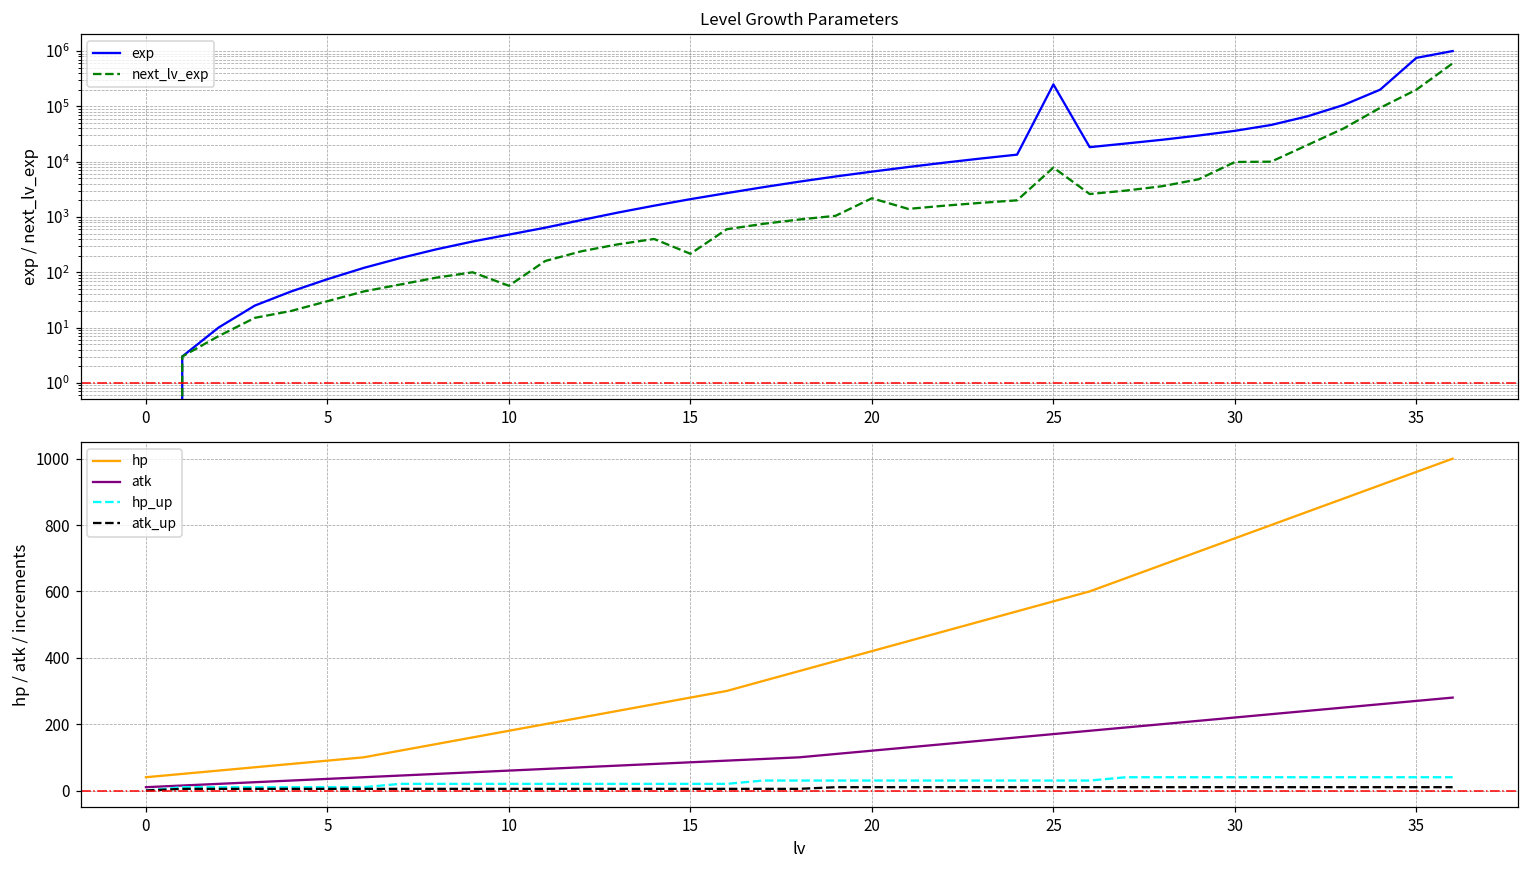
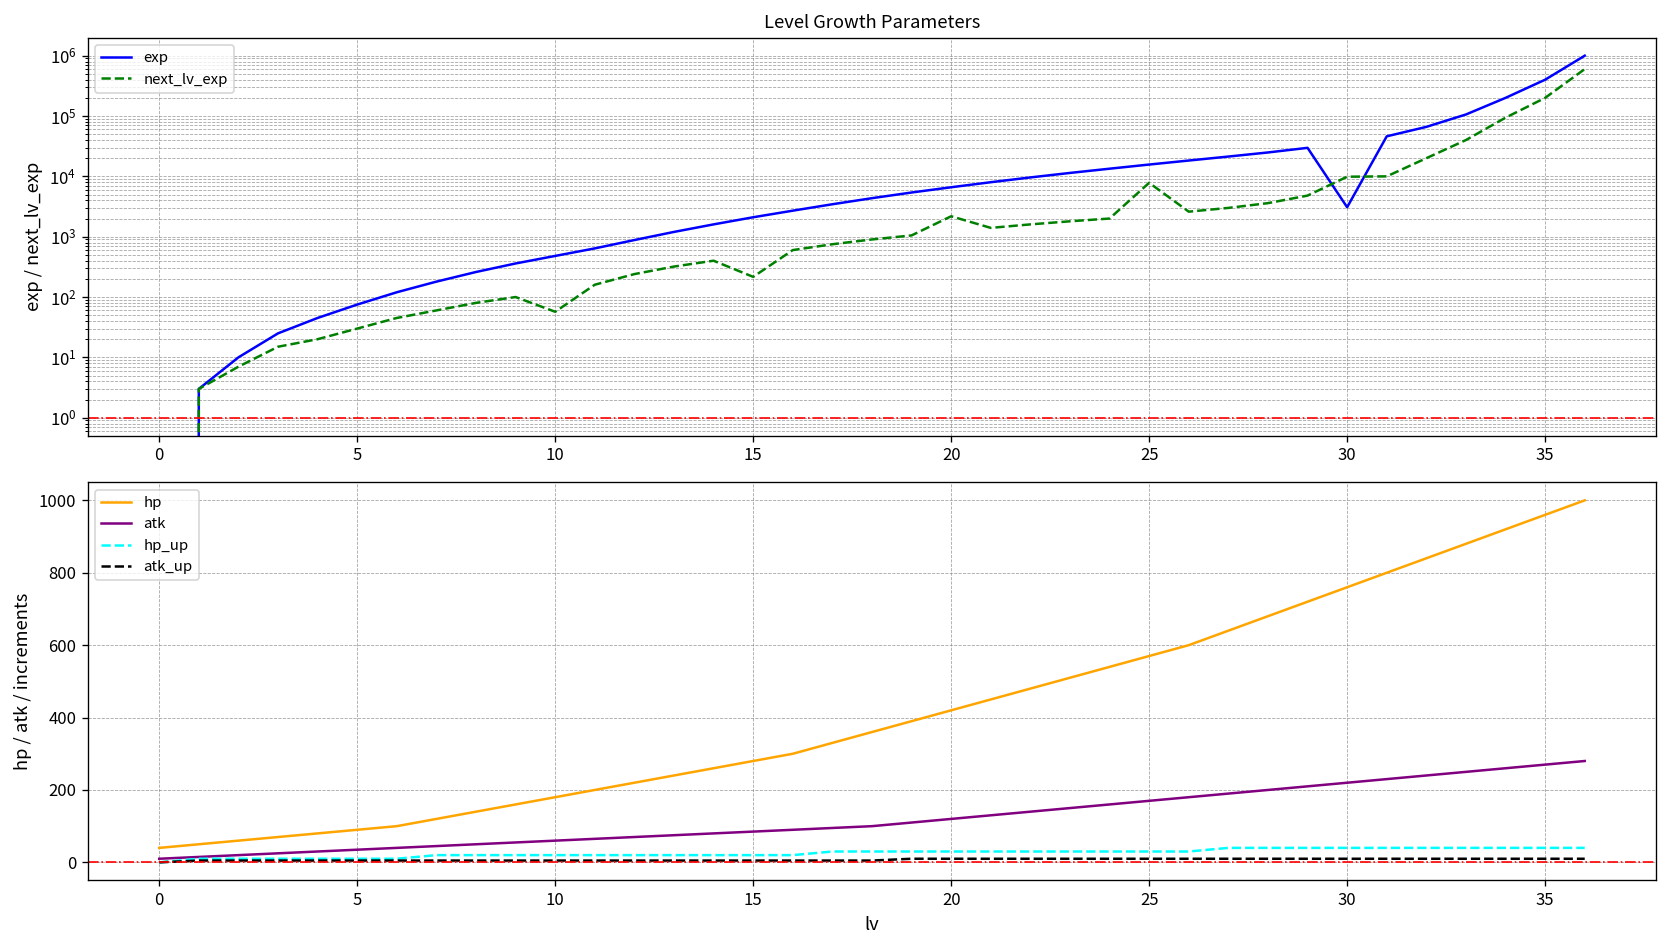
  {
    "Level Growth Parameters": {
      "exp": {
        "5": 80,
        "10": 500,
        "15": 2100,
        "20": 7000,
-       "25": 200000,
-       "30": 40000,
-       "35": 800000
+       "25": 16000,
+       "30": 3000,
+       "35": 400000
      },
      "next_lv_exp": {
        "5": 30,
        "10": 60,
        "15": 220,
        "20": 2200,
        "25": 8000,
        "30": 10000,
        "35": 200000
      }
    }
  }
